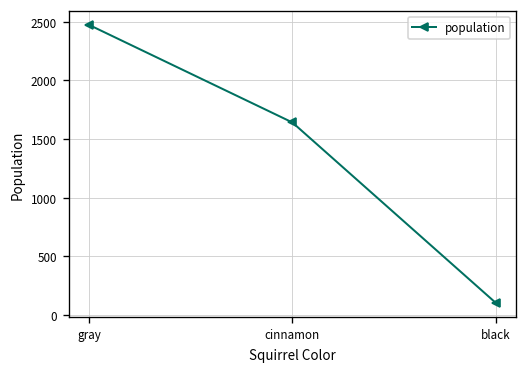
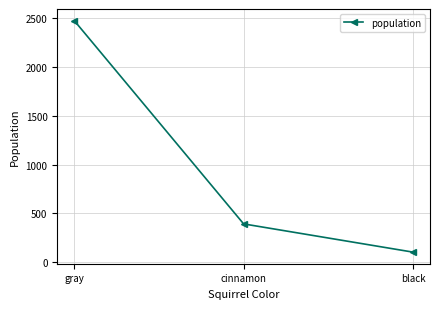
  {
    "gray": 2500,
-   "cinnamon": 1600,
+   "cinnamon": 400,
    "black": 100
  }
